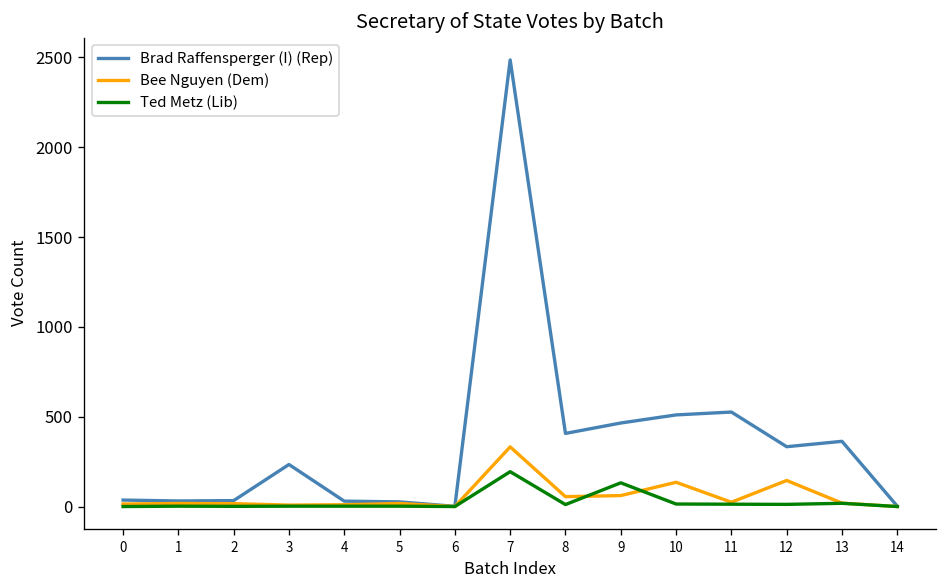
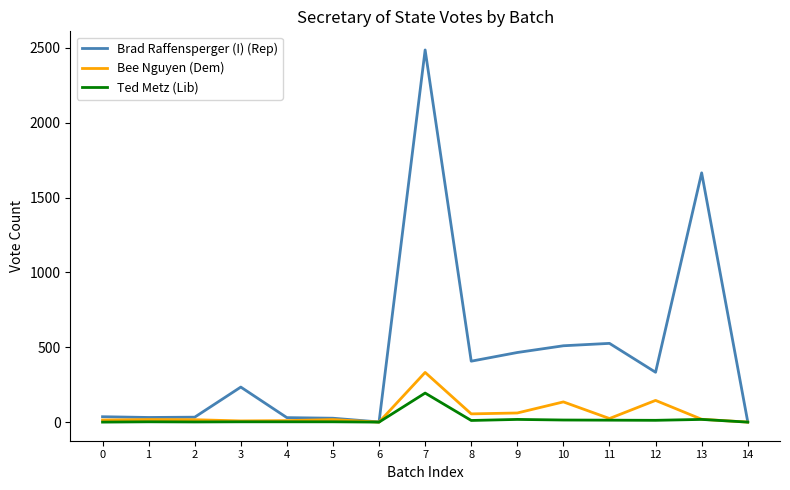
  {
    "Brad Raffensperger (I) (Rep)": {
      "0": 40,
      "3": 230,
      "4": 30,
      "7": 2490,
      "8": 410,
      "9": 470,
      "10": 510,
      "11": 530,
      "12": 330,
-     "13": 360
+     "13": 1670
    },
    "Bee Nguyen (Dem)": {
      "7": 330,
      "8": 60,
      "9": 60,
      "10": 140,
      "12": 150
    },
    "Ted Metz (Lib)": {
      "7": 190,
      "8": 10,
-     "9": 130,
+     "9": 20,
      "10": 10,
      "12": 10
    }
  }
